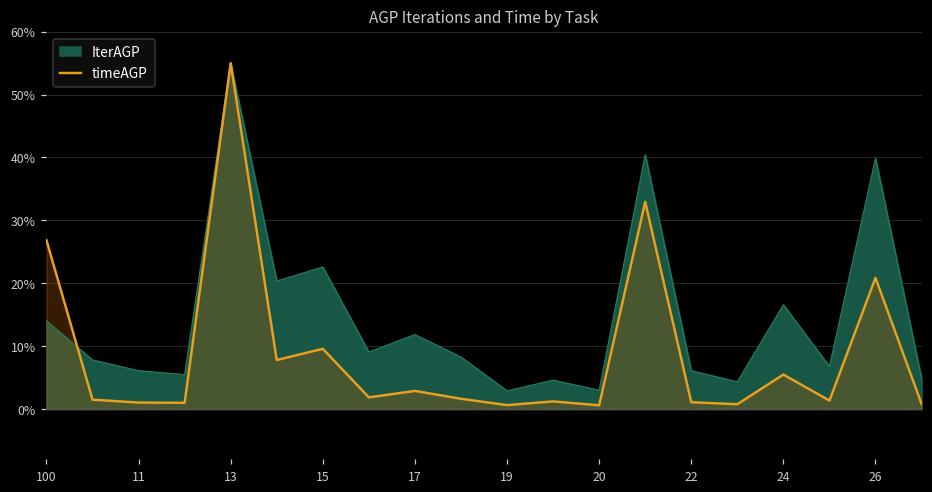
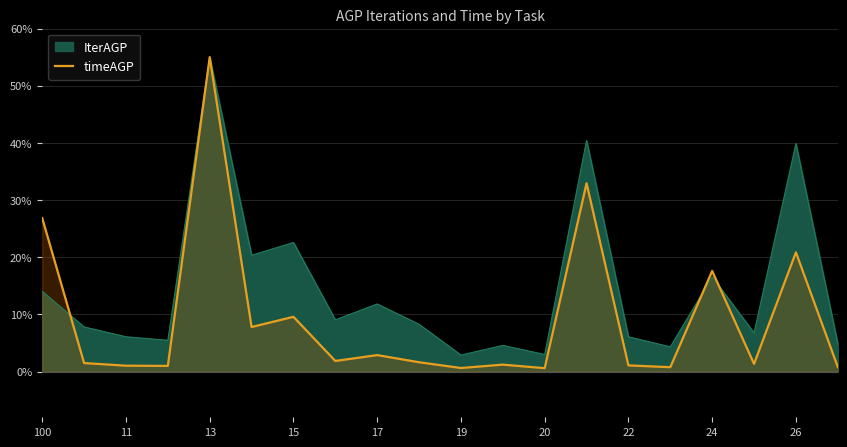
  {
    "IterAGP": {
      "100": "14%",
      "20": "3%",
      "22": "6%",
      "24": "17%",
      "26": "40%"
    },
    "timeAGP": {
      "100": "27%",
      "20": "1%",
      "22": "1%",
-     "24": "5%",
+     "24": "18%",
      "26": "21%"
    }
  }
